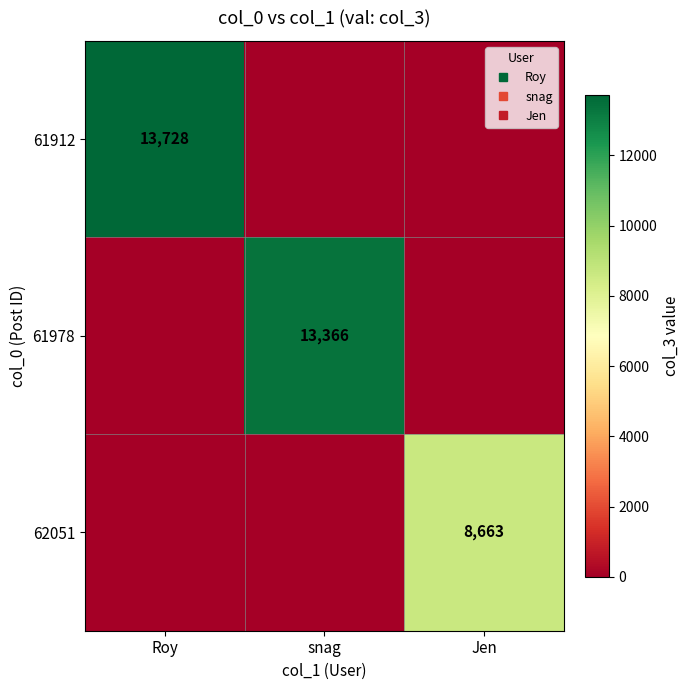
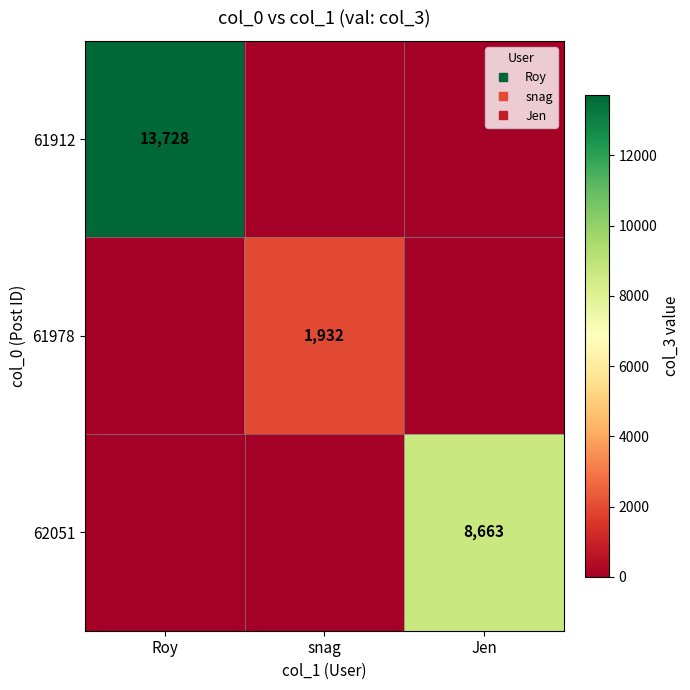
  {
    "61912": {
      "Roy": "13,728"
    },
    "61978": {
-     "snag": "13,366"
+     "snag": "1,932"
    },
    "62051": {
      "Jen": "8,663"
    }
  }
